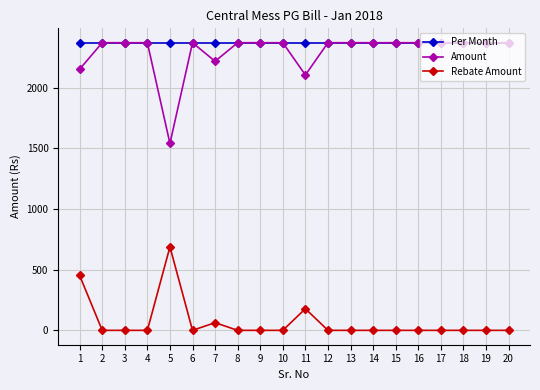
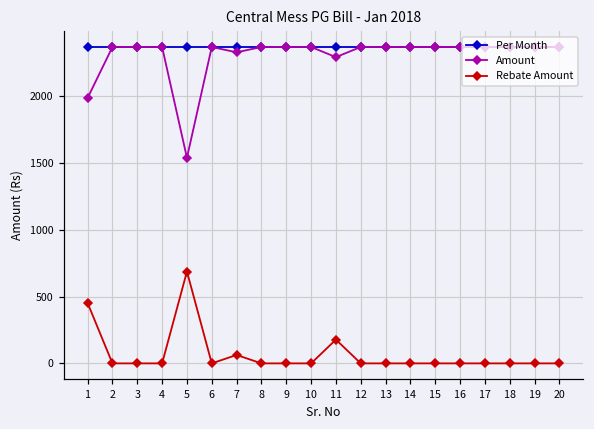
  {
    "Per Month": {
      "1": 2370,
      "5": 2370,
      "7": 2370,
      "11": 2370
    },
    "Amount": {
-     "1": 2150,
+     "1": 1990,
      "5": 1540,
-     "7": 2220,
-     "11": 2100
+     "7": 2330,
+     "11": 2290
    },
    "Rebate Amount": {
      "1": 450,
      "2": 0,
      "3": 0,
      "4": 0,
      "5": 690,
      "6": 0,
      "7": 60,
      "8": 0,
      "9": 0,
      "10": 0,
      "11": 180,
      "12": 0,
      "13": 0,
      "14": 0,
      "15": 0,
      "16": 0,
      "17": 0,
      "18": 0,
      "19": 0,
      "20": 0
    }
  }
